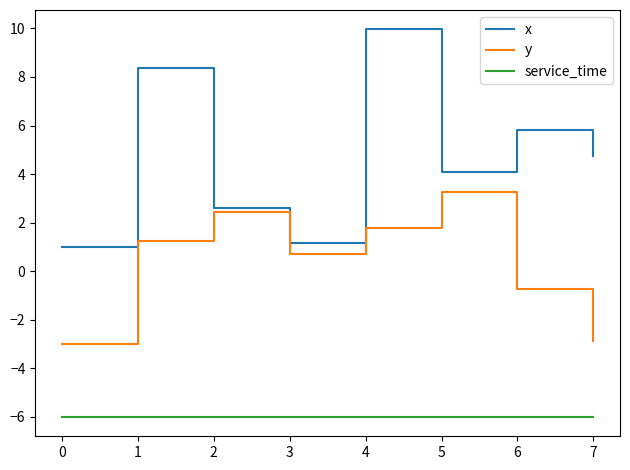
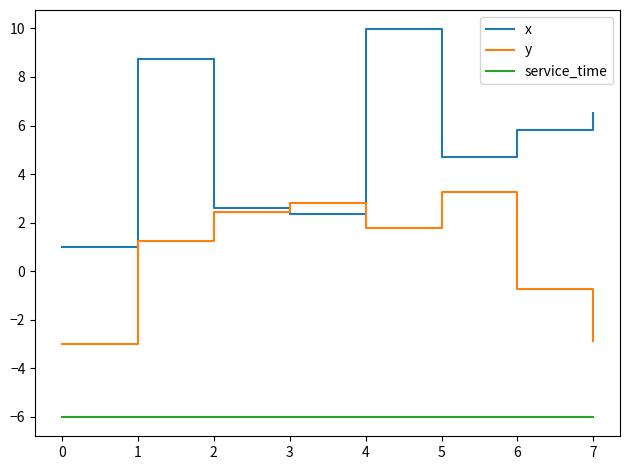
  {
    "x": {
      "0": 1.0,
-     "1": 8.4,
+     "1": 8.7,
      "2": 2.6,
-     "3": 1.2,
+     "3": 2.3,
      "4": 10.0,
-     "5": 4.1,
+     "5": 4.7,
      "6": 5.8,
-     "7": 4.8
+     "7": 6.5
    },
    "y": {
      "0": -3.0,
      "1": 1.2,
      "2": 2.4,
-     "3": 0.7,
+     "3": 2.8,
      "4": 1.8,
      "5": 3.3,
      "6": -0.7,
      "7": -2.9
    },
    "service_time": {
      "0": -6.0,
      "1": -6.0,
      "2": -6.0,
      "3": -6.0,
      "4": -6.0,
      "5": -6.0,
      "6": -6.0,
      "7": -6.0
    }
  }
